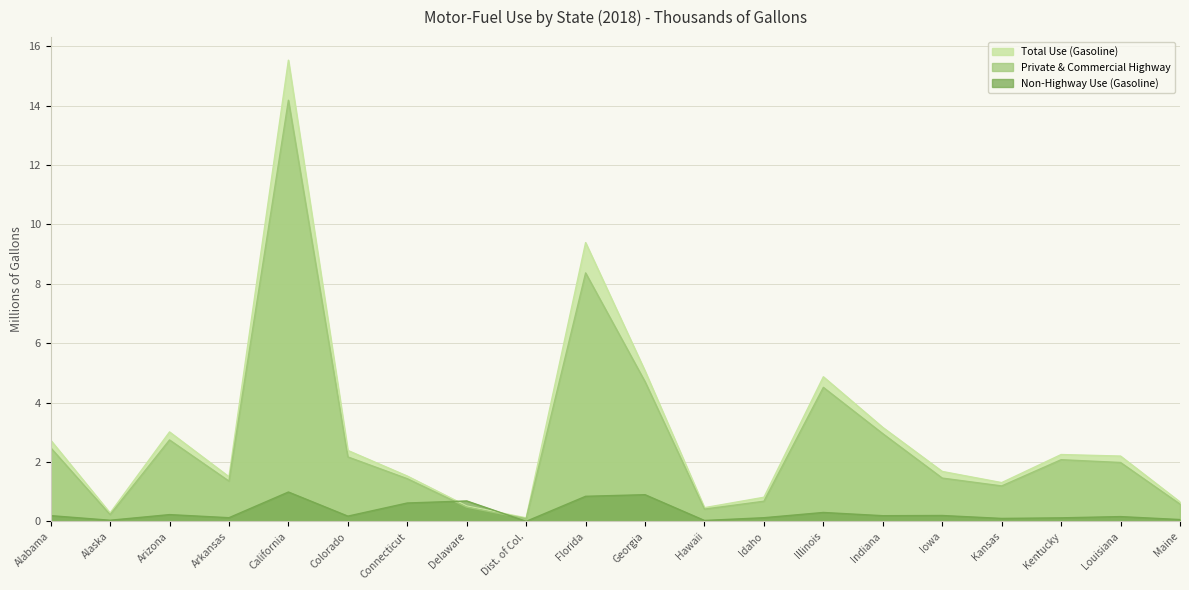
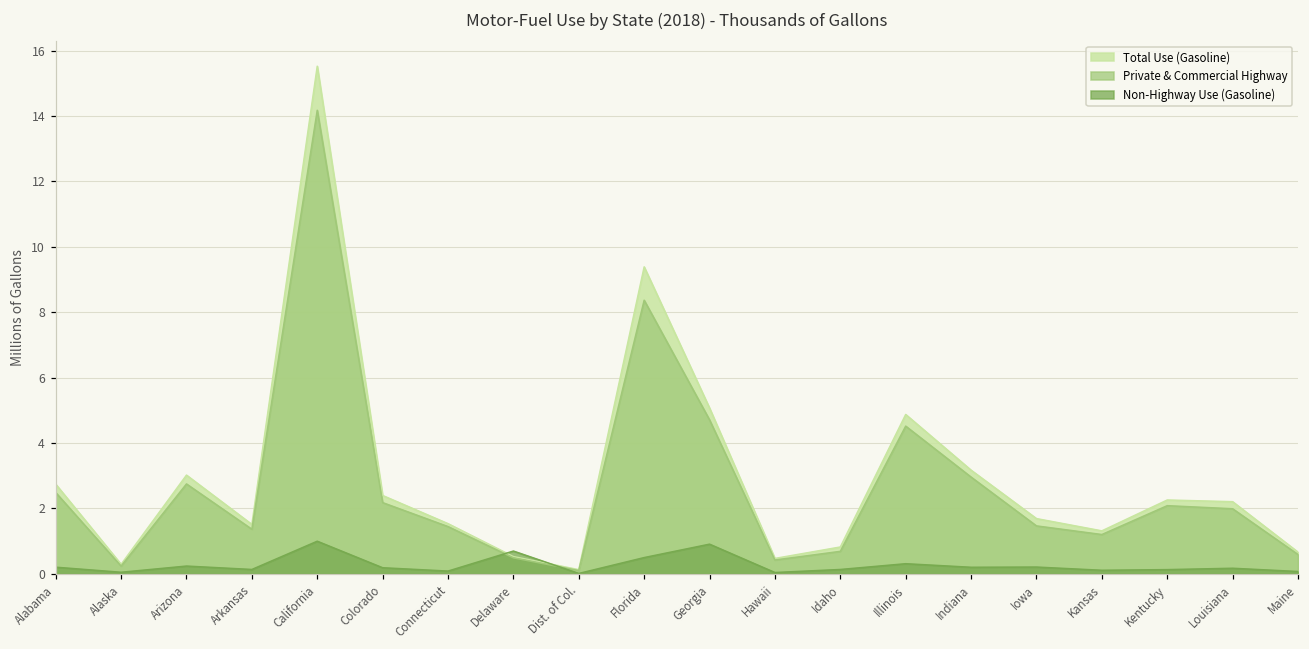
  {
    "Non-Highway Use (Gasoline)": {
      "Alabama": 0.2,
      "Alaska": 0.0,
      "Arizona": 0.2,
      "Arkansas": 0.1,
      "California": 1.0,
      "Colorado": 0.2,
-     "Connecticut": 0.6,
+     "Connecticut": 0.1,
      "Delaware": 0.7,
      "Dist. of Col.": 0.0,
-     "Florida": 0.8,
+     "Florida": 0.5,
      "Georgia": 0.9,
      "Hawaii": 0.0,
      "Idaho": 0.1,
      "Illinois": 0.3,
      "Indiana": 0.2,
      "Iowa": 0.2,
      "Kansas": 0.1,
      "Kentucky": 0.1,
      "Louisiana": 0.2,
      "Maine": 0.1
    }
  }
